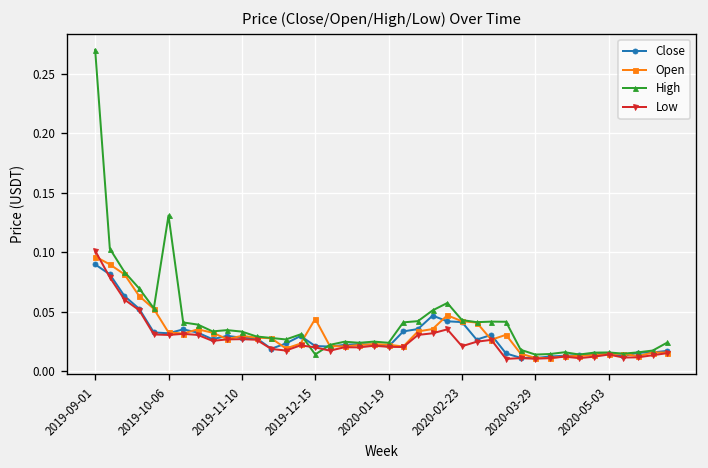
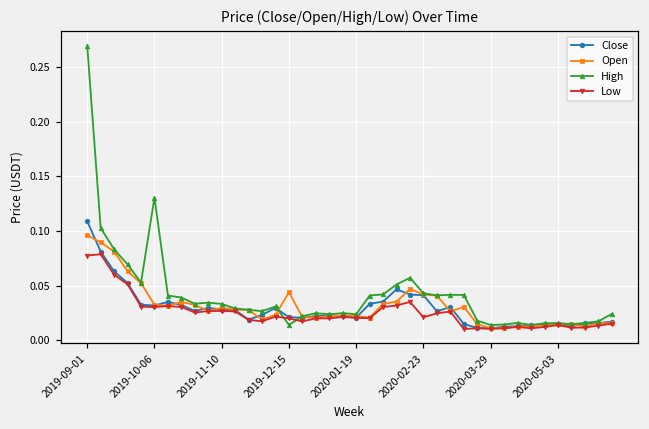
  {
    "Close": {
-     "2019-09-01": 0.09
+     "2019-09-01": 0.11
    },
    "Open": {
      "2019-09-01": 0.10,
      "2019-12-15": 0.04
    },
    "High": {
      "2019-09-01": 0.27,
      "2019-10-06": 0.13,
      "2019-11-10": 0.03,
      "2019-12-15": 0.01,
      "2020-03-29": 0.01
    },
    "Low": {
-     "2019-09-01": 0.10,
+     "2019-09-01": 0.08,
      "2020-02-23": 0.02
    }
  }
